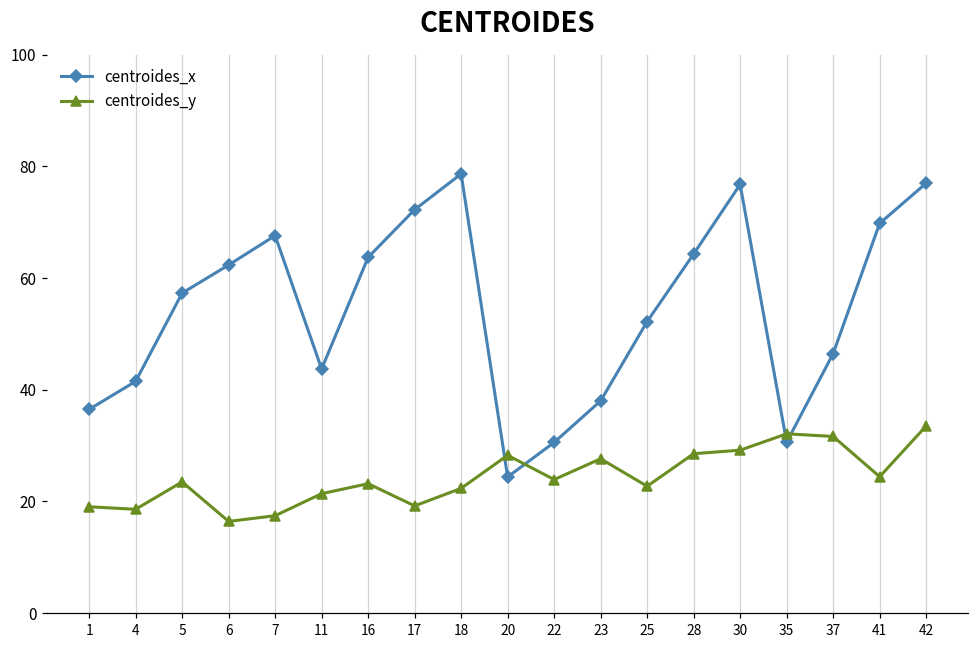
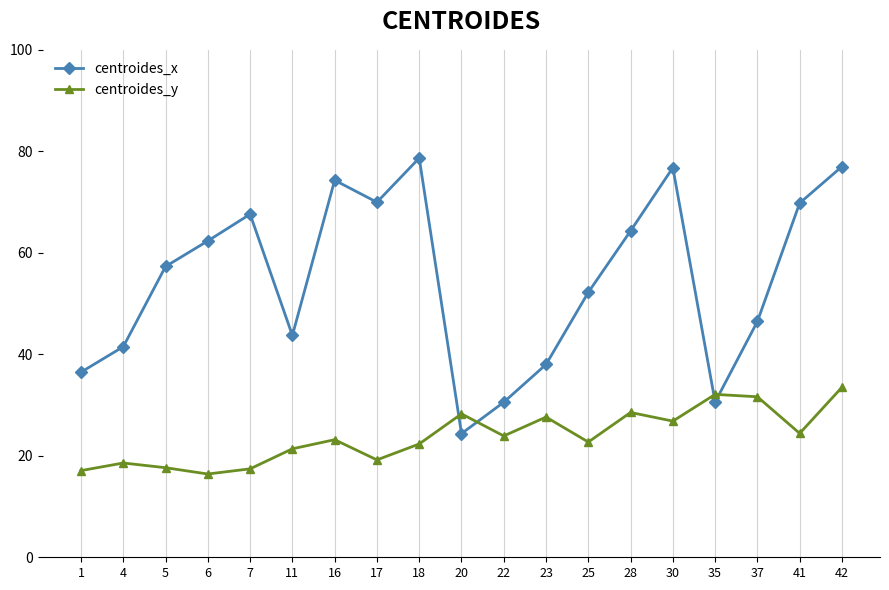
  {
    "centroides_x": {
      "1": 36,
      "4": 42,
      "5": 57,
      "6": 62,
      "7": 68,
      "11": 44,
-     "16": 64,
-     "17": 72,
+     "16": 74,
+     "17": 70,
      "18": 79,
      "20": 24,
      "22": 31,
      "23": 38,
      "25": 52,
      "28": 64,
      "30": 77,
      "35": 31,
      "37": 46,
      "41": 70,
      "42": 77
    },
    "centroides_y": {
-     "1": 19,
+     "1": 17,
      "4": 19,
-     "5": 23,
+     "5": 18,
      "6": 16,
      "7": 17,
      "11": 21,
      "16": 23,
      "17": 19,
      "18": 22,
      "20": 28,
      "22": 24,
      "23": 28,
      "25": 23,
      "28": 29,
-     "30": 29,
+     "30": 27,
      "35": 32,
      "37": 32,
      "41": 24,
      "42": 34
    }
  }
